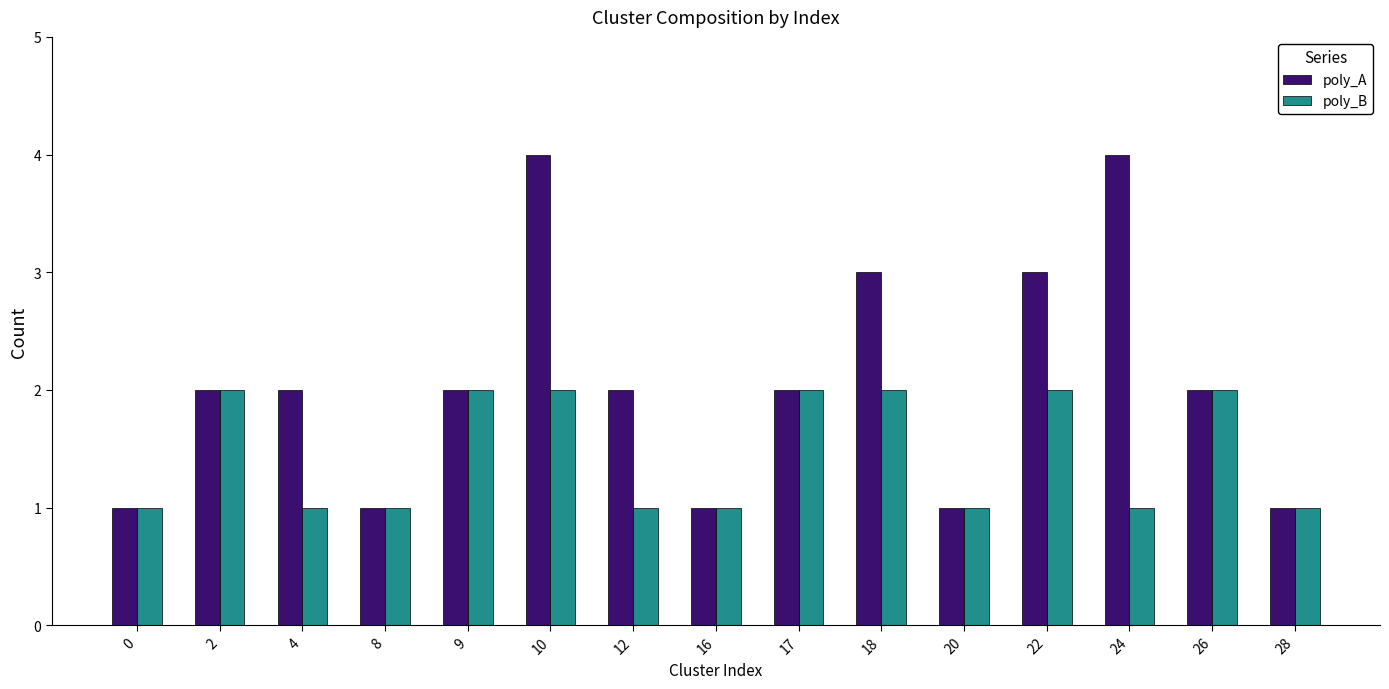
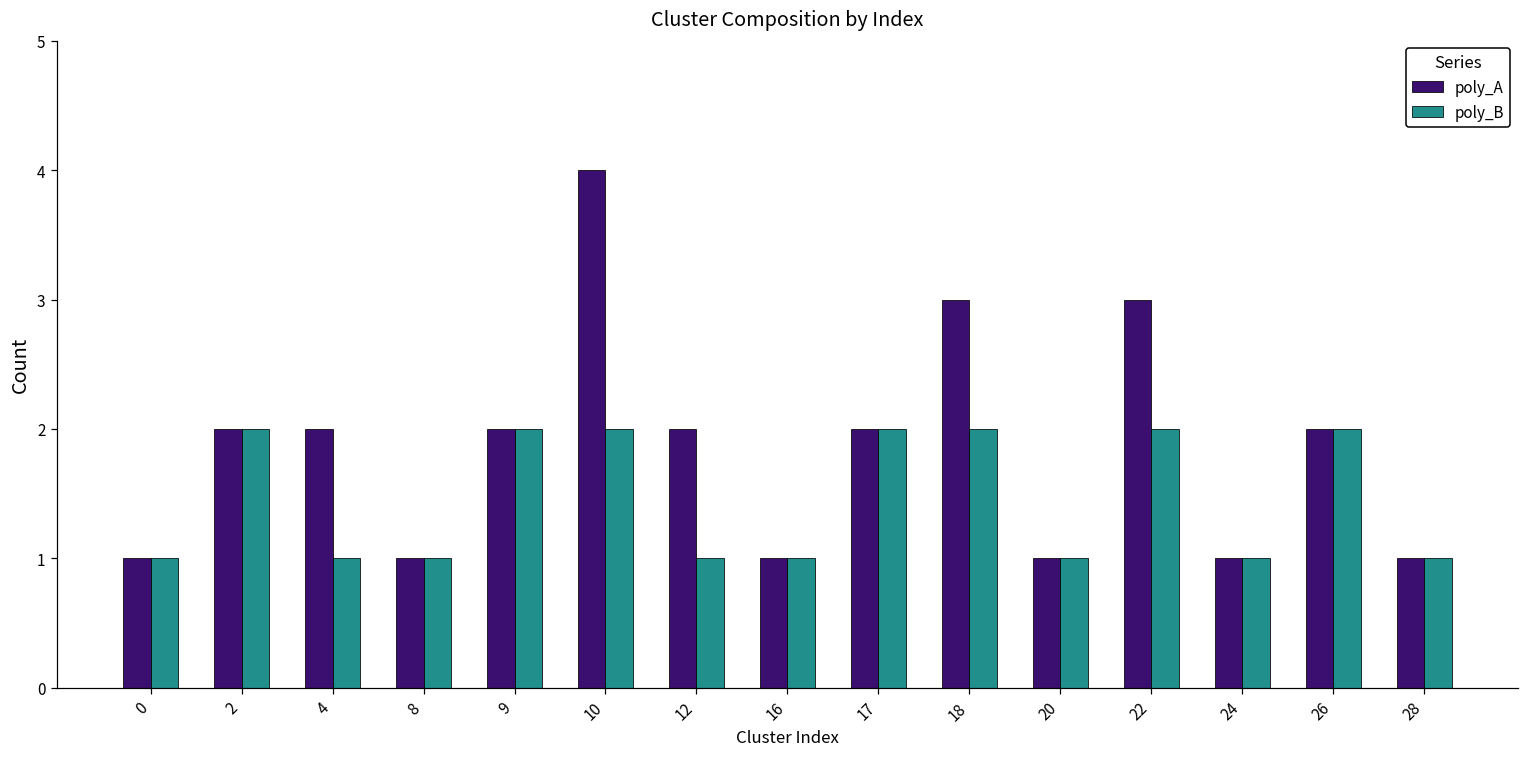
  {
    "poly_A": {
      "0": 1,
      "2": 2,
      "4": 2,
      "8": 1,
      "9": 2,
      "10": 4,
      "12": 2,
      "16": 1,
      "17": 2,
      "18": 3,
      "20": 1,
      "22": 3,
-     "24": 4,
+     "24": 1,
      "26": 2,
      "28": 1
    },
    "poly_B": {
      "0": 1,
      "2": 2,
      "4": 1,
      "8": 1,
      "9": 2,
      "10": 2,
      "12": 1,
      "16": 1,
      "17": 2,
      "18": 2,
      "20": 1,
      "22": 2,
      "24": 1,
      "26": 2,
      "28": 1
    }
  }
